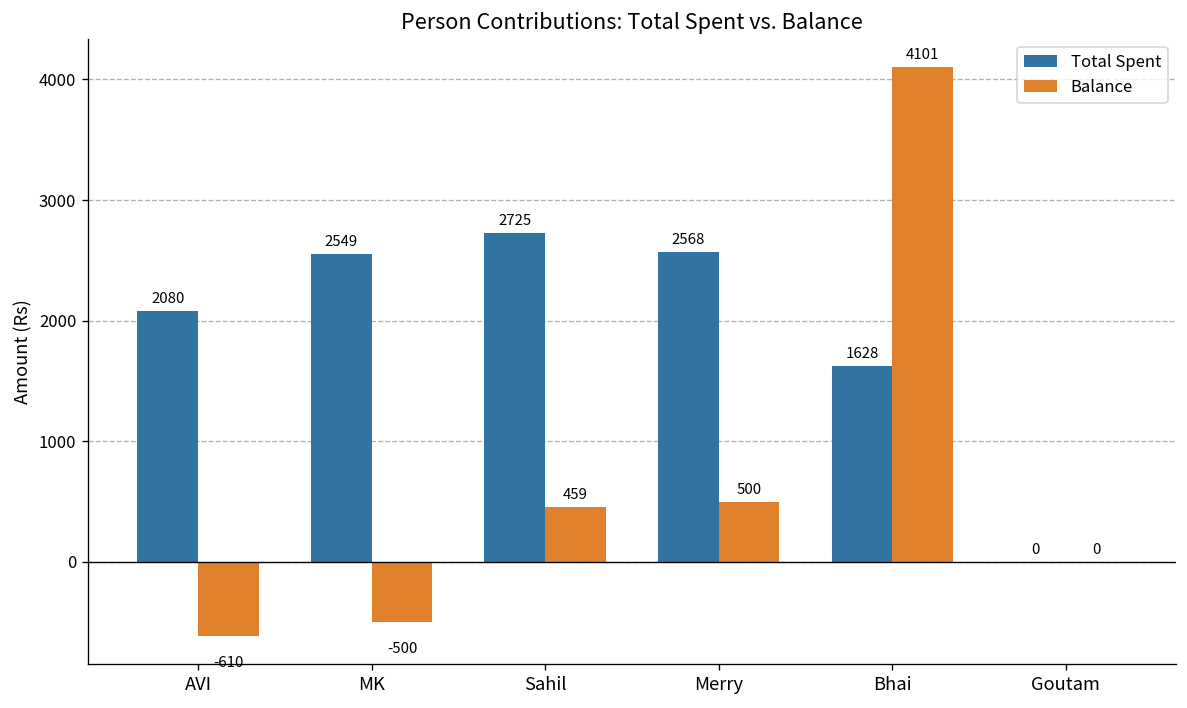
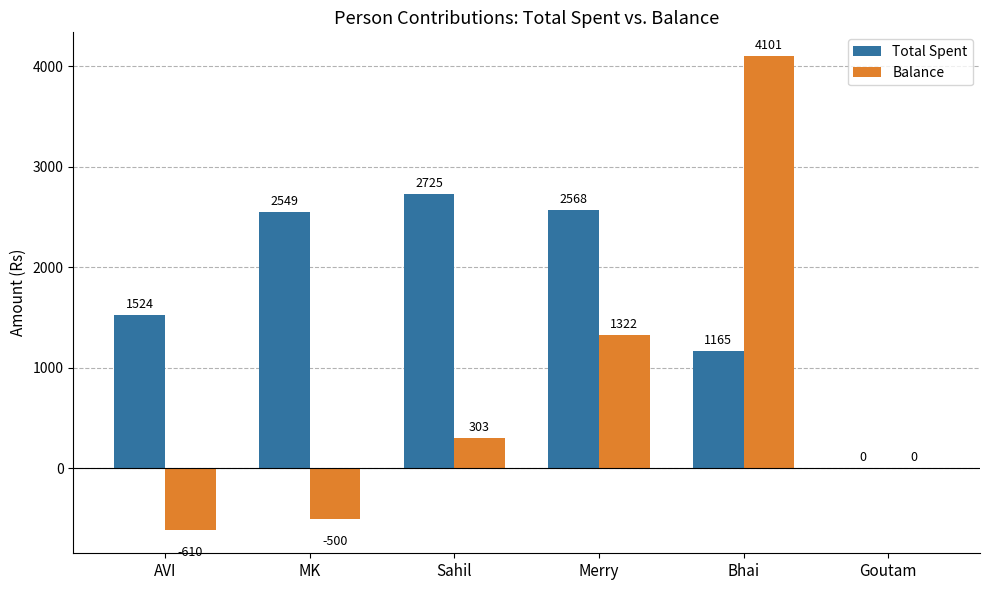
  {
    "Total Spent": {
-     "AVI": 2080,
+     "AVI": 1524,
      "MK": 2549,
      "Sahil": 2725,
      "Merry": 2568,
-     "Bhai": 1628,
+     "Bhai": 1165,
      "Goutam": 0
    },
    "Balance": {
      "AVI": -610,
      "MK": -500,
-     "Sahil": 459,
-     "Merry": 500,
+     "Sahil": 303,
+     "Merry": 1322,
      "Bhai": 4101,
      "Goutam": 0
    }
  }
